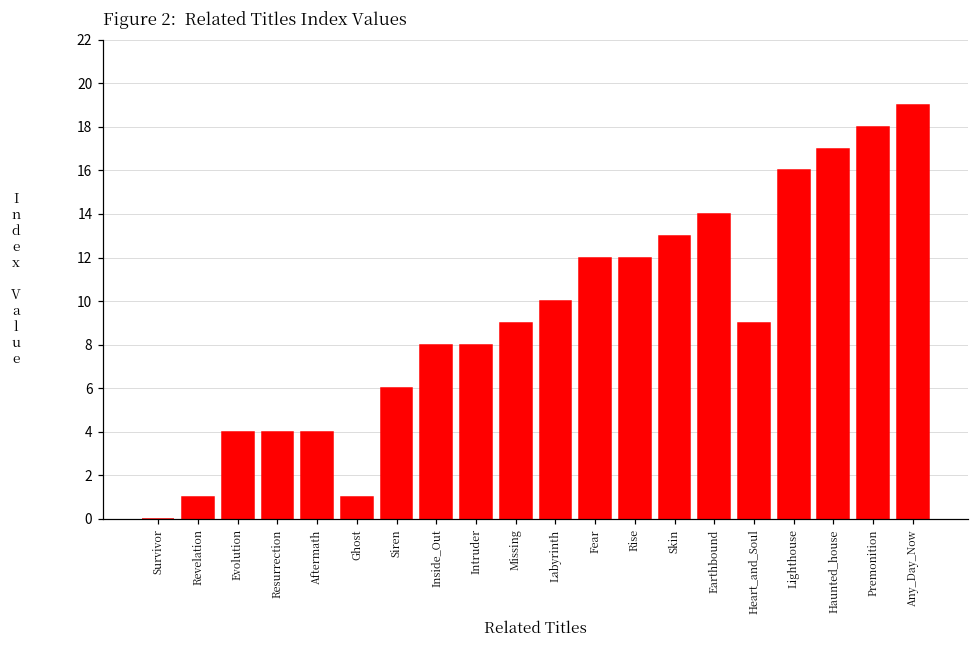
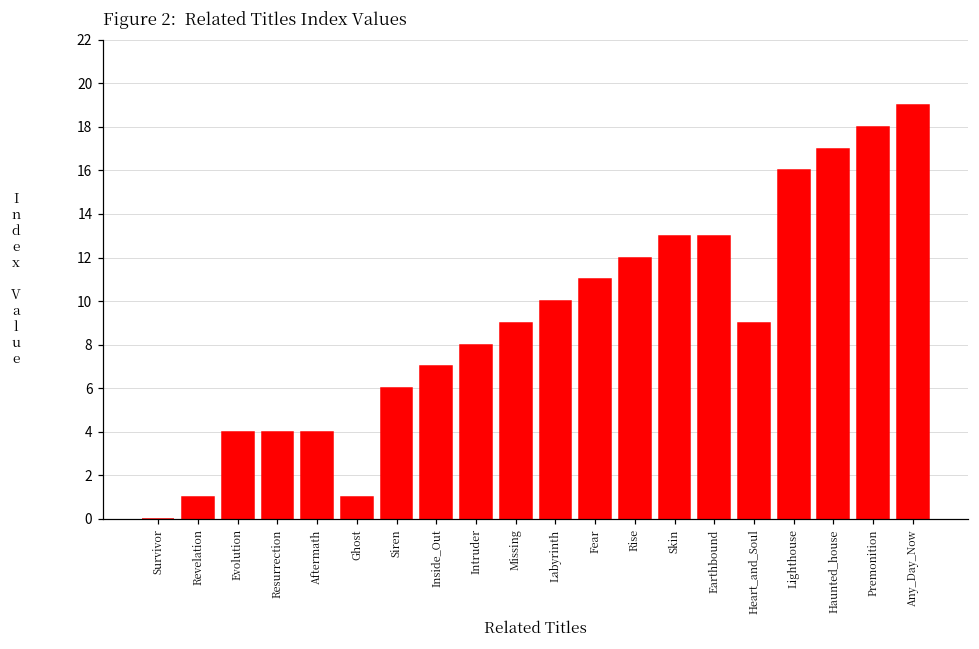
  {
    "Survivor": 0,
    "Revelation": 1,
    "Evolution": 4,
    "Resurrection": 4,
    "Aftermath": 4,
    "Ghost": 1,
    "Siren": 6,
-   "Inside_Out": 8,
+   "Inside_Out": 7,
    "Intruder": 8,
    "Missing": 9,
    "Labyrinth": 10,
-   "Fear": 12,
+   "Fear": 11,
    "Rise": 12,
    "Skin": 13,
-   "Earthbound": 14,
+   "Earthbound": 13,
    "Heart_and_Soul": 9,
    "Lighthouse": 16,
    "Haunted_house": 17,
    "Premonition": 18,
    "Any_Day_Now": 19
  }
